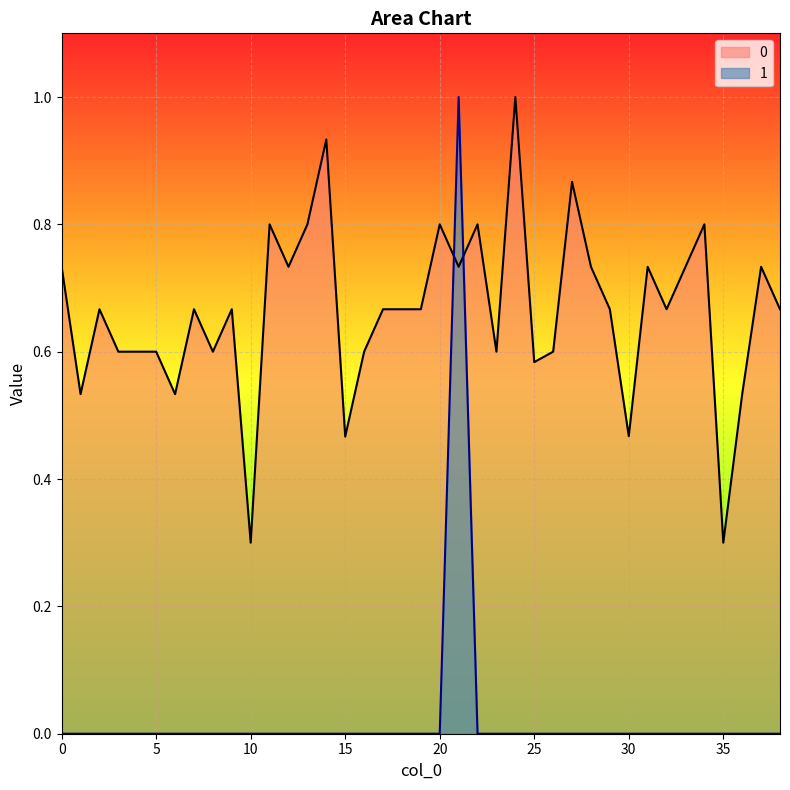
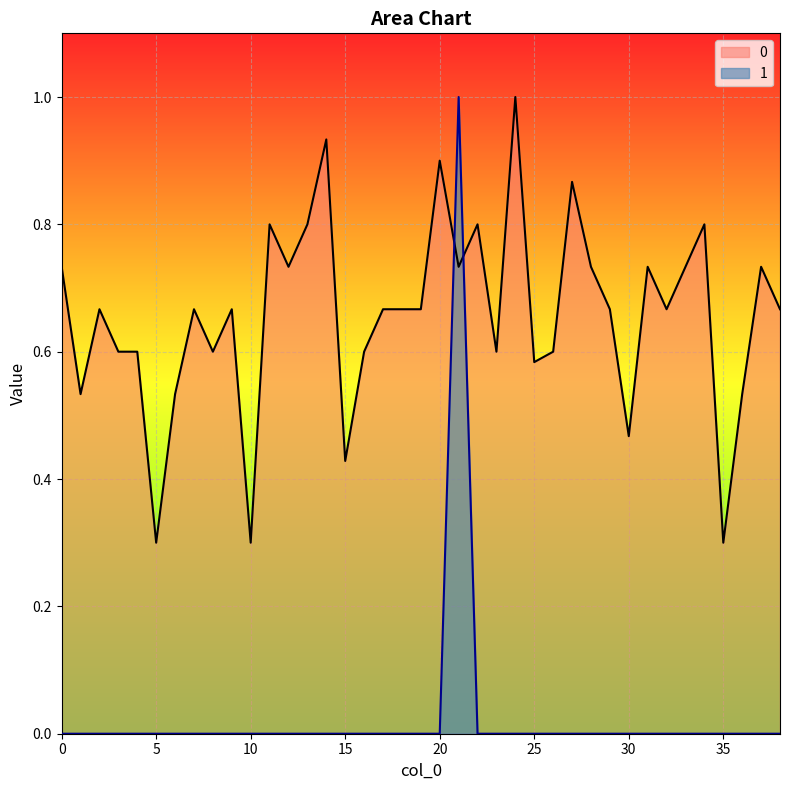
  {
    "0": {
      "0": 0.73,
-     "5": 0.6,
+     "5": 0.3,
      "10": 0.30,
-     "15": 0.47,
-     "20": 0.8,
+     "15": 0.43,
+     "20": 0.9,
      "25": 0.58,
      "30": 0.47,
      "35": 0.30
    },
    "1": {
      "0": 0.00,
      "5": 0.00,
      "10": 0.00,
      "15": 0.00,
      "20": 0.00,
      "25": 0.00,
      "30": 0.00,
      "35": 0.00
    }
  }
